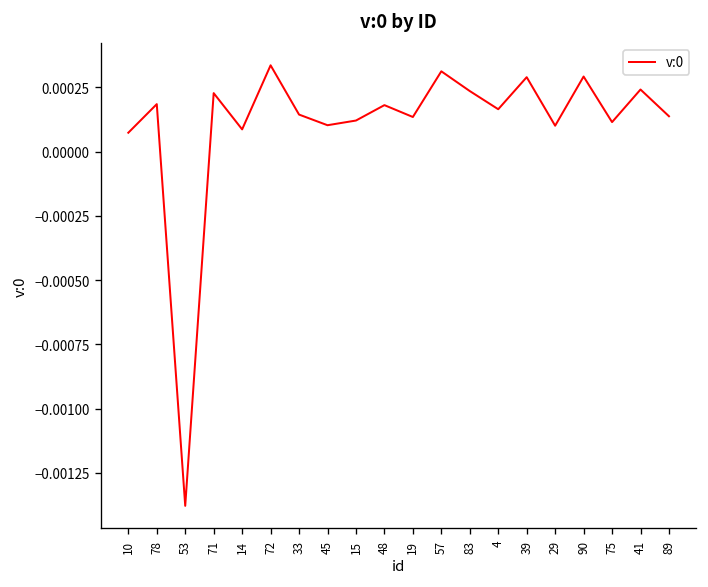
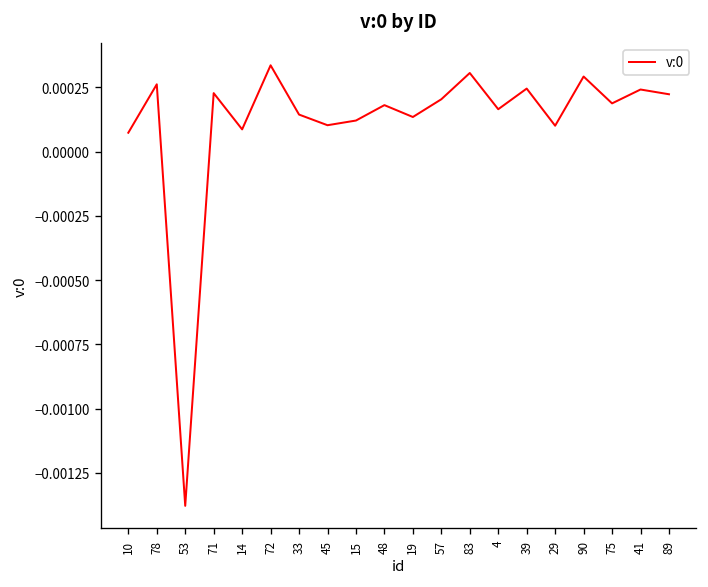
  {
    "10": 0.00007,
-   "78": 0.00019,
+   "78": 0.00026,
    "53": -0.00138,
    "71": 0.00023,
    "14": 0.00009,
    "72": 0.00034,
    "33": 0.00014,
    "45": 0.00010,
    "15": 0.00012,
    "48": 0.00018,
    "19": 0.00013,
-   "57": 0.00031,
-   "83": 0.00024,
+   "57": 0.00020,
+   "83": 0.00031,
    "4": 0.00017,
-   "39": 0.00029,
+   "39": 0.00025,
    "29": 0.00010,
    "90": 0.00029,
-   "75": 0.00012,
+   "75": 0.00019,
    "41": 0.00024,
-   "89": 0.00014
+   "89": 0.00022
  }
